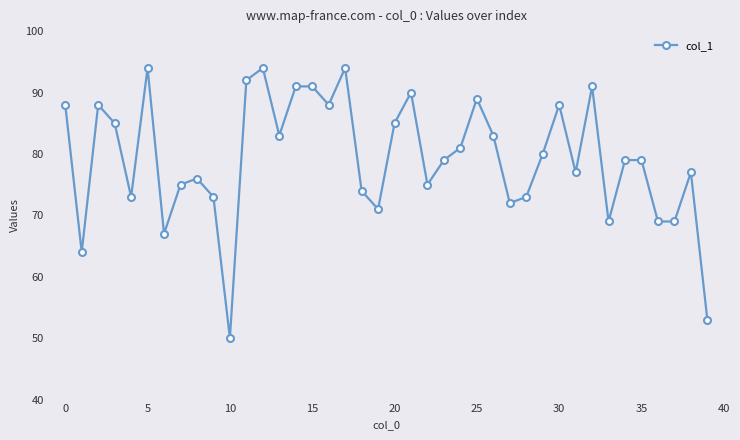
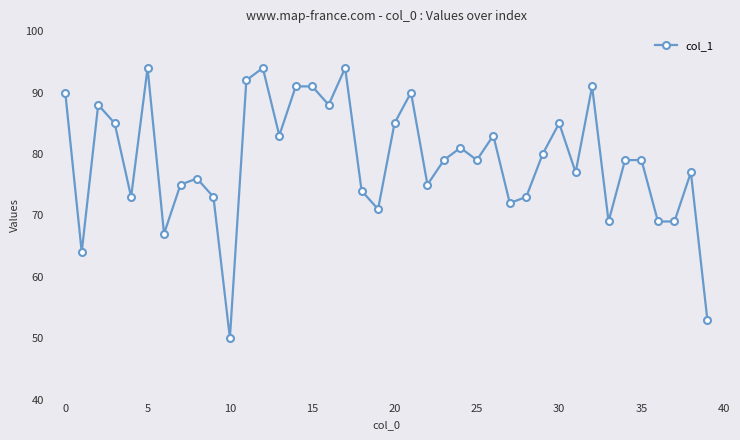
  {
-   "0": 88,
+   "0": 90,
    "5": 94,
    "10": 50,
    "15": 91,
    "20": 85,
-   "25": 89,
-   "30": 88,
+   "25": 79,
+   "30": 85,
    "35": 79
  }
